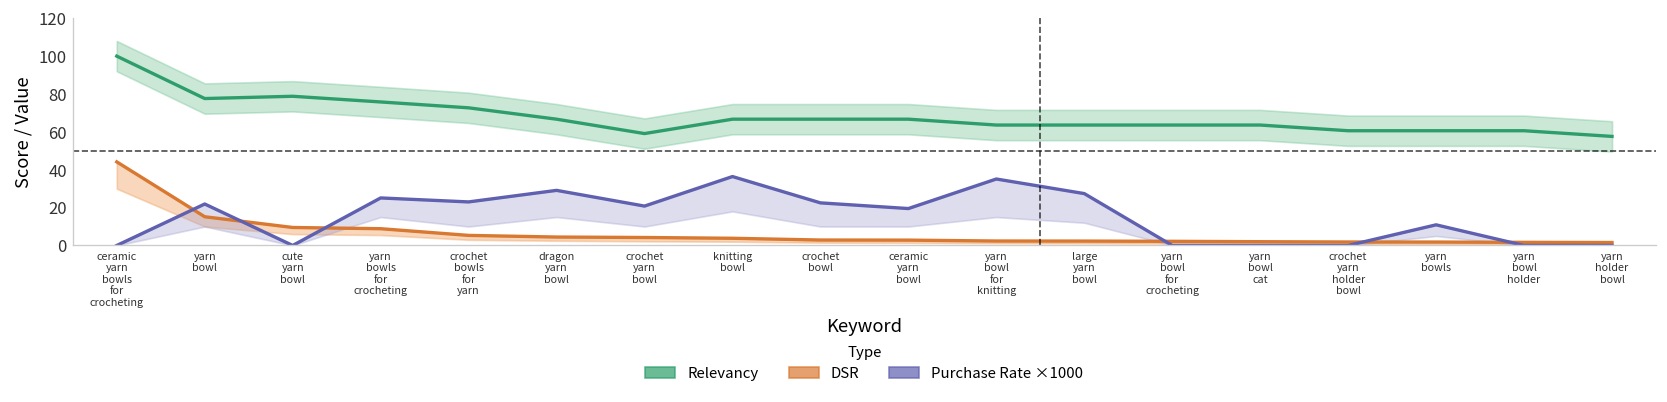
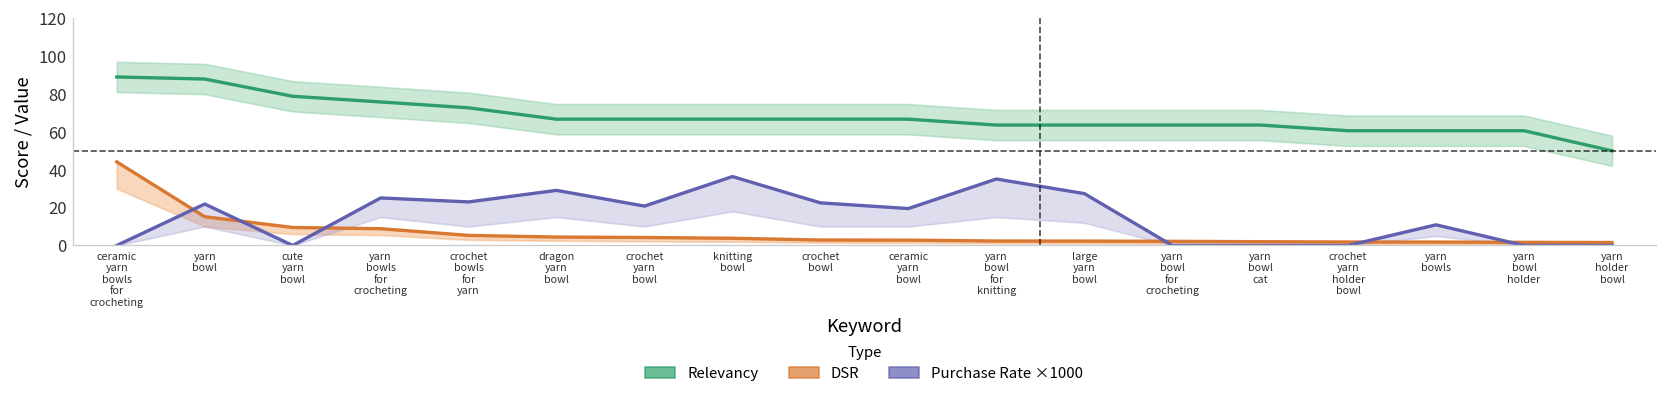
  {
    "Relevancy": {
-     "ceramic yarn bowls for crocheting": 100,
-     "yarn bowl": 78,
+     "ceramic yarn bowls for crocheting": 89,
+     "yarn bowl": 88,
      "cute yarn bowl": 79,
      "yarn bowls for crocheting": 76,
      "crochet bowls for yarn": 73,
      "dragon yarn bowl": 67,
-     "crochet yarn bowl": 59,
+     "crochet yarn bowl": 67,
      "knitting bowl": 67,
      "crochet bowl": 67,
      "ceramic yarn bowl": 67,
      "yarn bowl for knitting": 64,
      "large yarn bowl": 64,
      "yarn bowl for crocheting": 64,
      "yarn bowl cat": 64,
      "crochet yarn holder bowl": 61,
      "yarn bowls": 61,
      "yarn bowl holder": 61,
-     "yarn holder bowl": 58
+     "yarn holder bowl": 50
    }
  }
